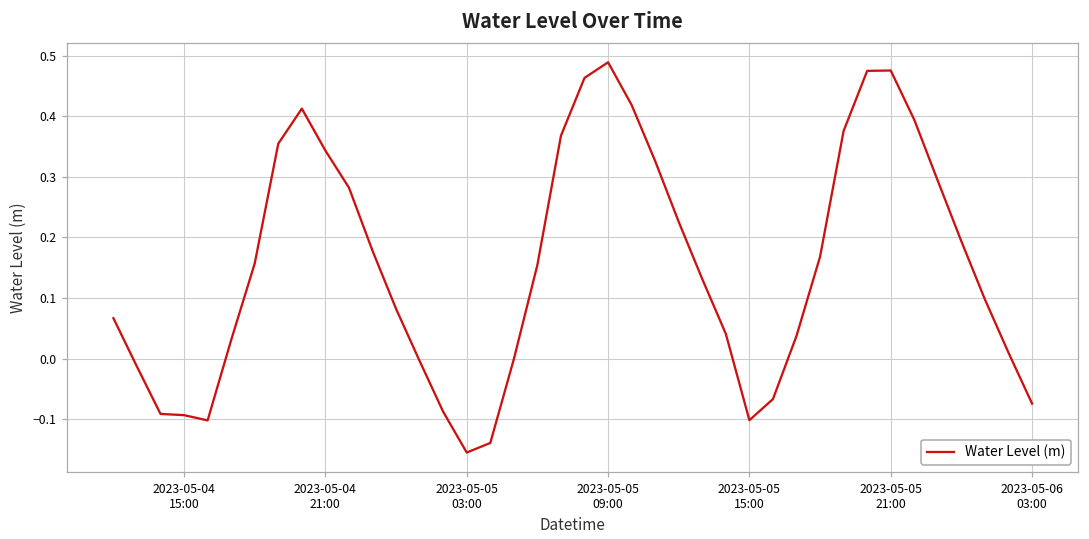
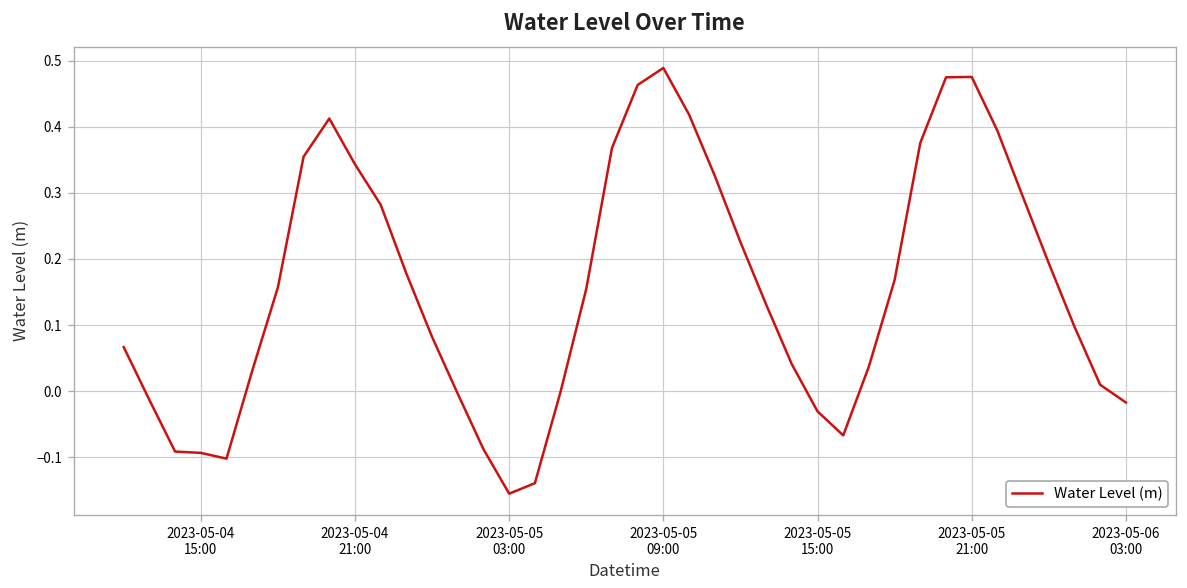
  {
    "2023-05-04 15:00": -0.09,
    "2023-05-04 21:00": 0.34,
    "2023-05-05 03:00": -0.15,
    "2023-05-05 09:00": 0.49,
-   "2023-05-05 15:00": -0.10,
+   "2023-05-05 15:00": -0.03,
    "2023-05-05 21:00": 0.48,
-   "2023-05-06 03:00": -0.07
+   "2023-05-06 03:00": -0.02
  }
